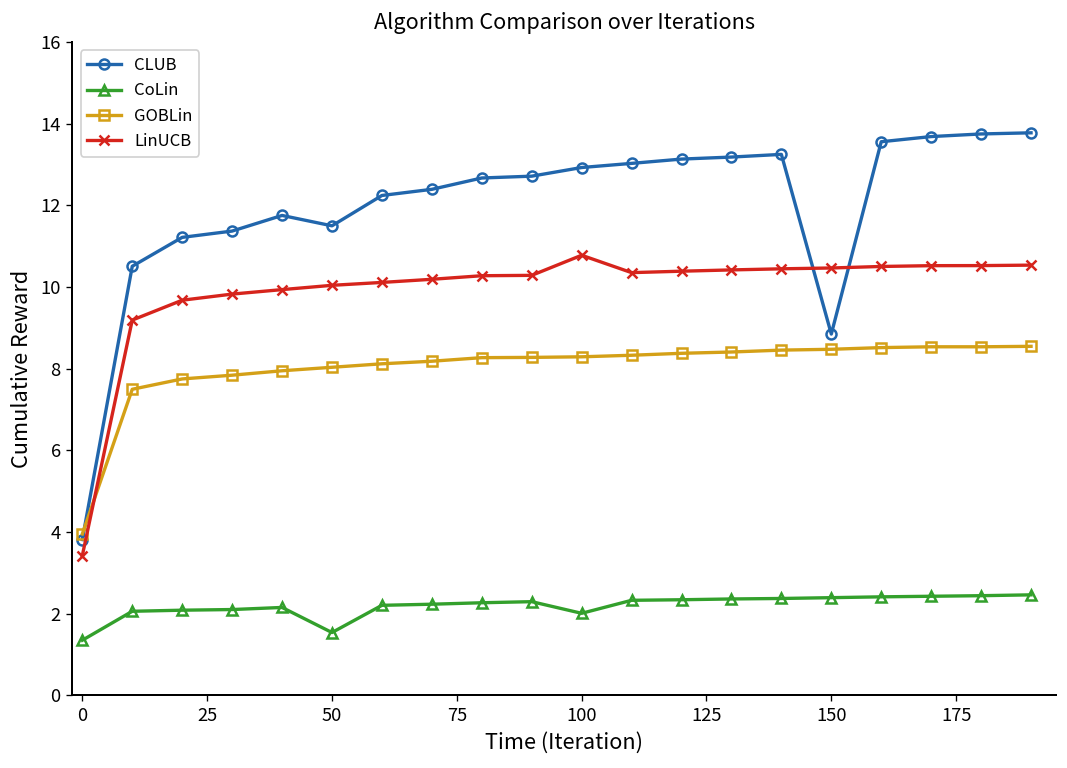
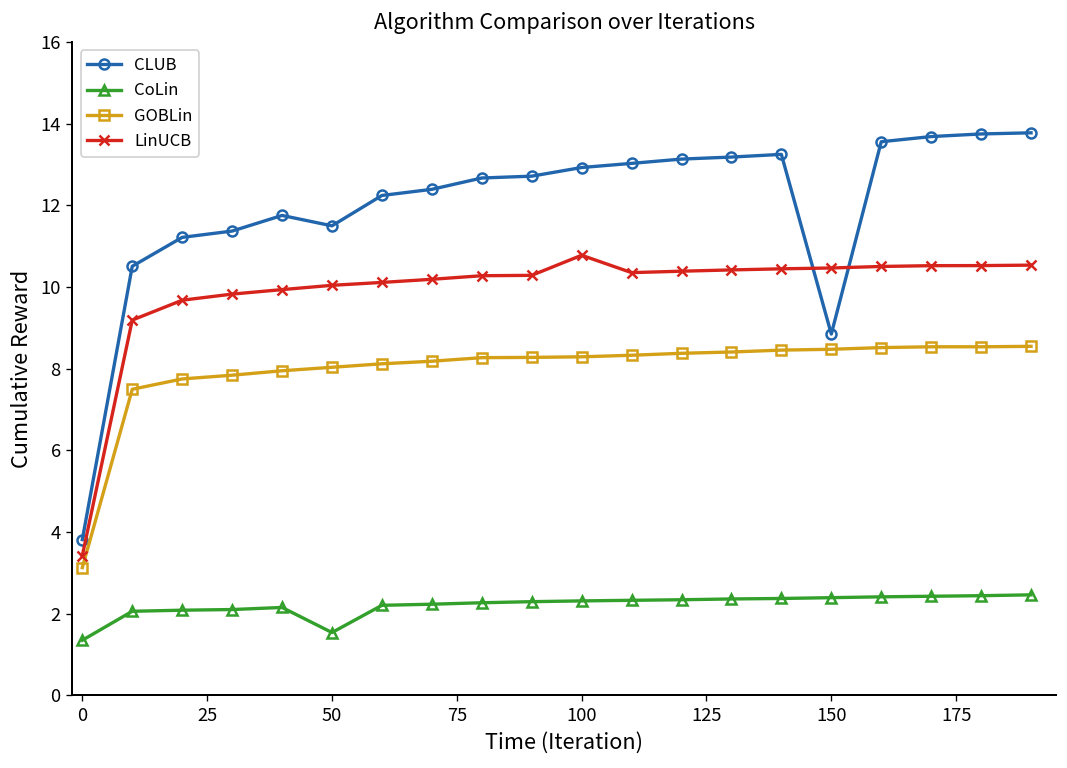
  {
    "CLUB": {
      "0": 3.8,
      "50": 11.5,
      "100": 12.9,
      "150": 8.9
    },
    "CoLin": {
      "0": 1.4,
      "50": 1.5,
-     "100": 2.0,
+     "100": 2.3,
      "150": 2.4
    },
    "GOBLin": {
-     "0": 4.0,
+     "0": 3.1,
      "50": 8.0,
      "100": 8.3,
      "150": 8.5
    },
    "LinUCB": {
      "0": 3.4,
      "50": 10.0,
      "100": 10.8,
      "150": 10.5
    }
  }
